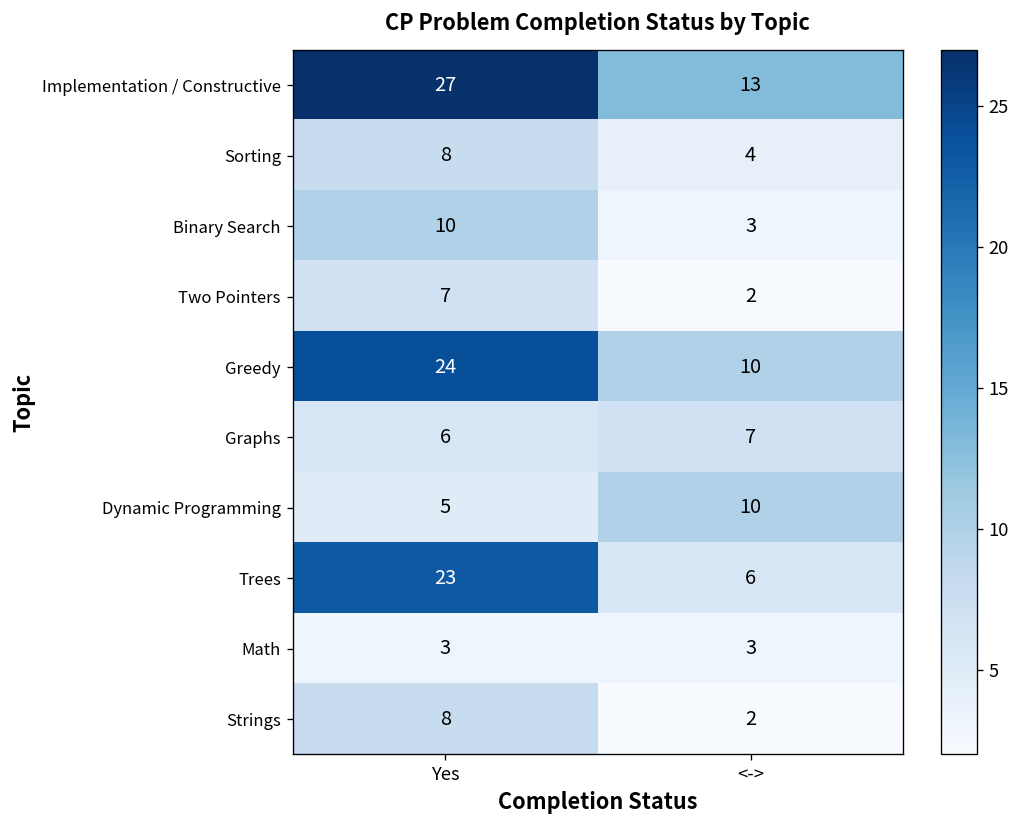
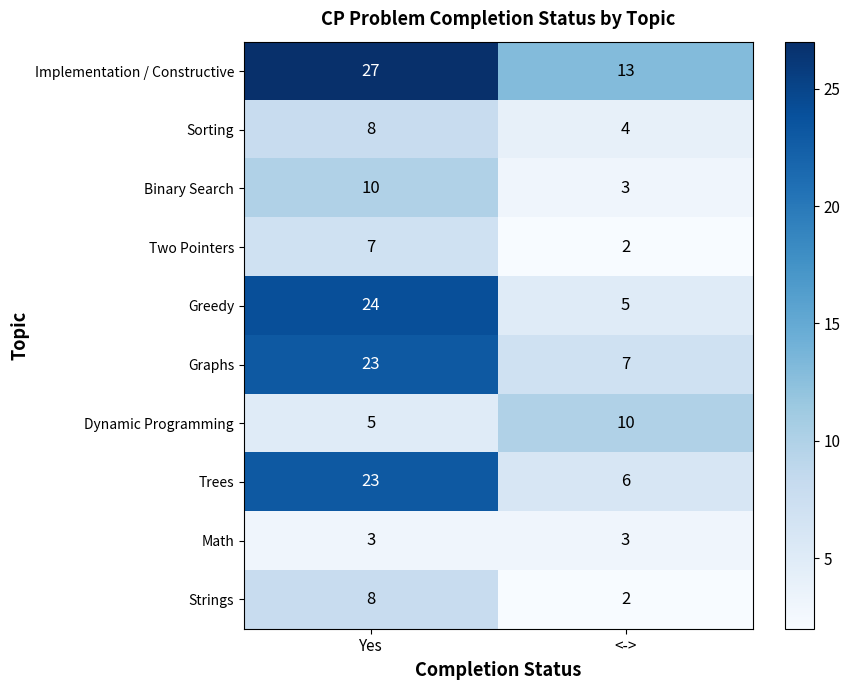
  {
    "Implementation / Constructive": {
      "Yes": 27,
      "<->": 13
    },
    "Sorting": {
      "Yes": 8,
      "<->": 4
    },
    "Binary Search": {
      "Yes": 10,
      "<->": 3
    },
    "Two Pointers": {
      "Yes": 7,
      "<->": 2
    },
    "Greedy": {
      "Yes": 24,
-     "<->": 10
+     "<->": 5
    },
    "Graphs": {
-     "Yes": 6,
+     "Yes": 23,
      "<->": 7
    },
    "Dynamic Programming": {
      "Yes": 5,
      "<->": 10
    },
    "Trees": {
      "Yes": 23,
      "<->": 6
    },
    "Math": {
      "Yes": 3,
      "<->": 3
    },
    "Strings": {
      "Yes": 8,
      "<->": 2
    }
  }
